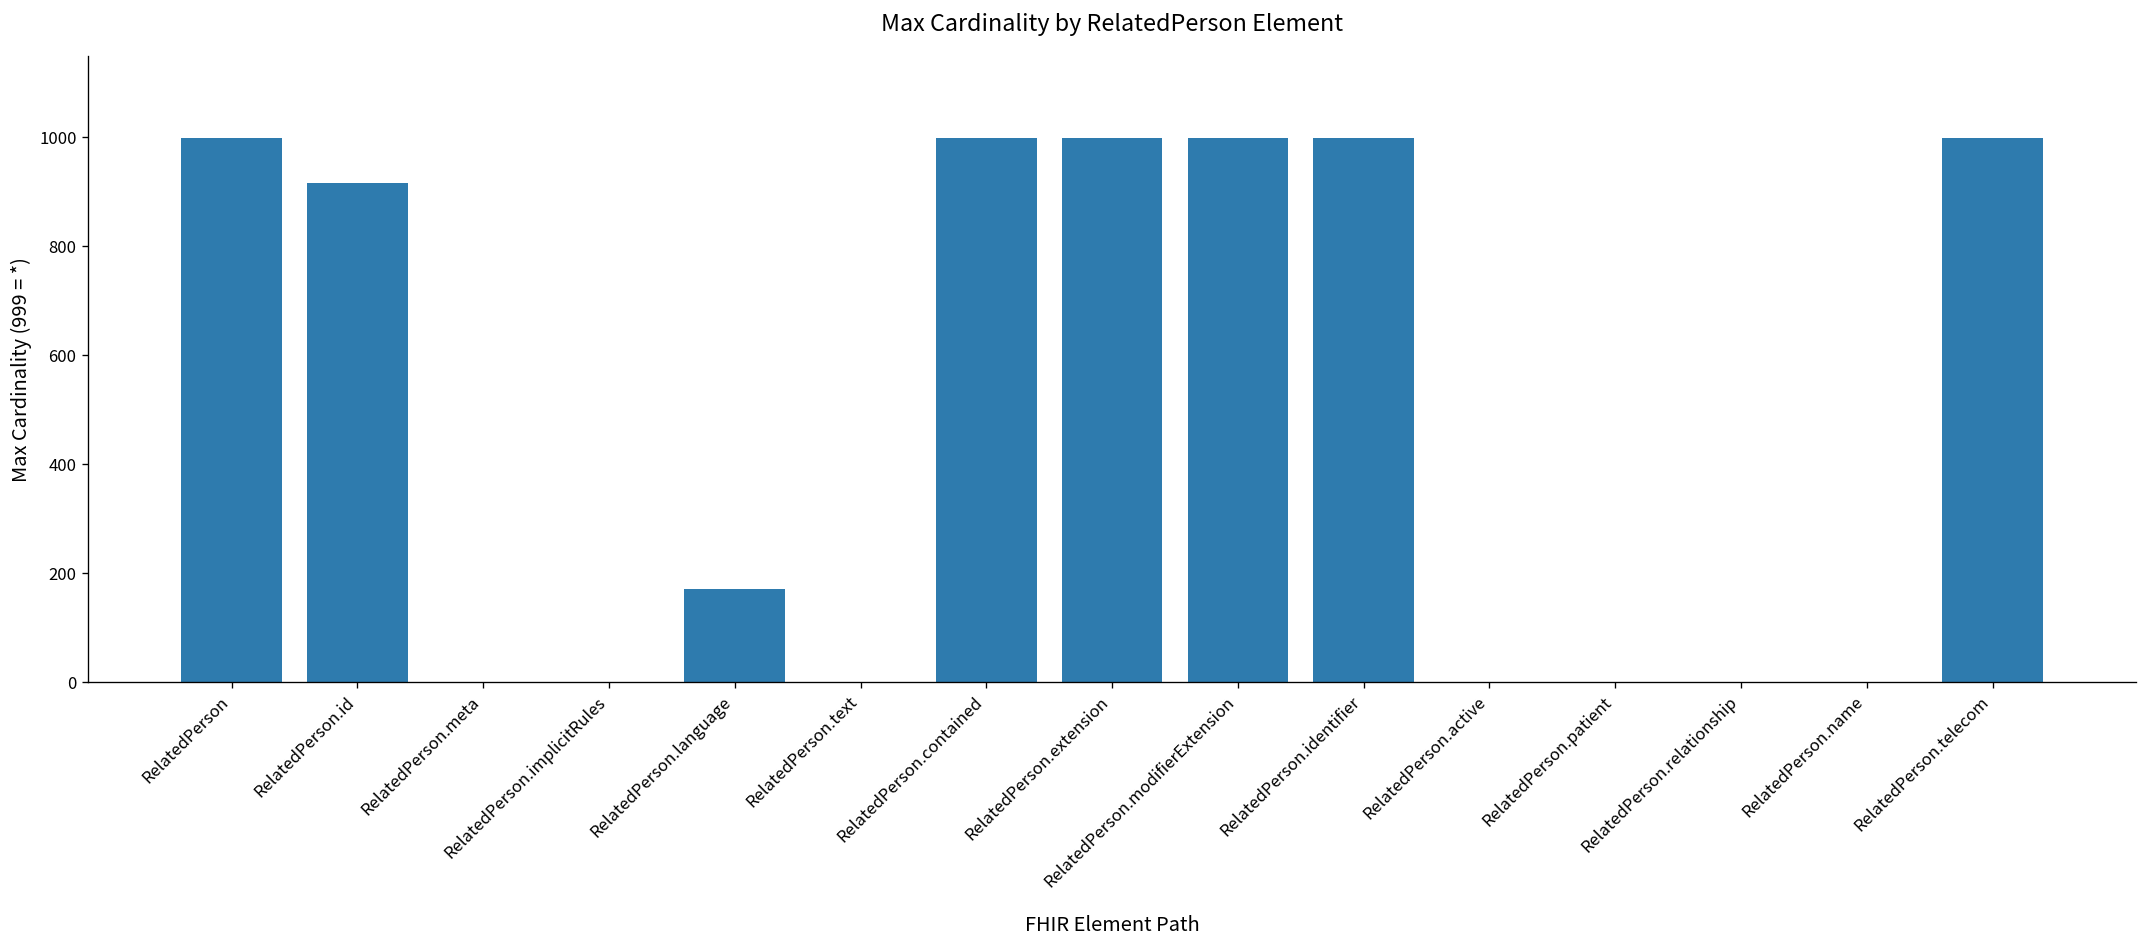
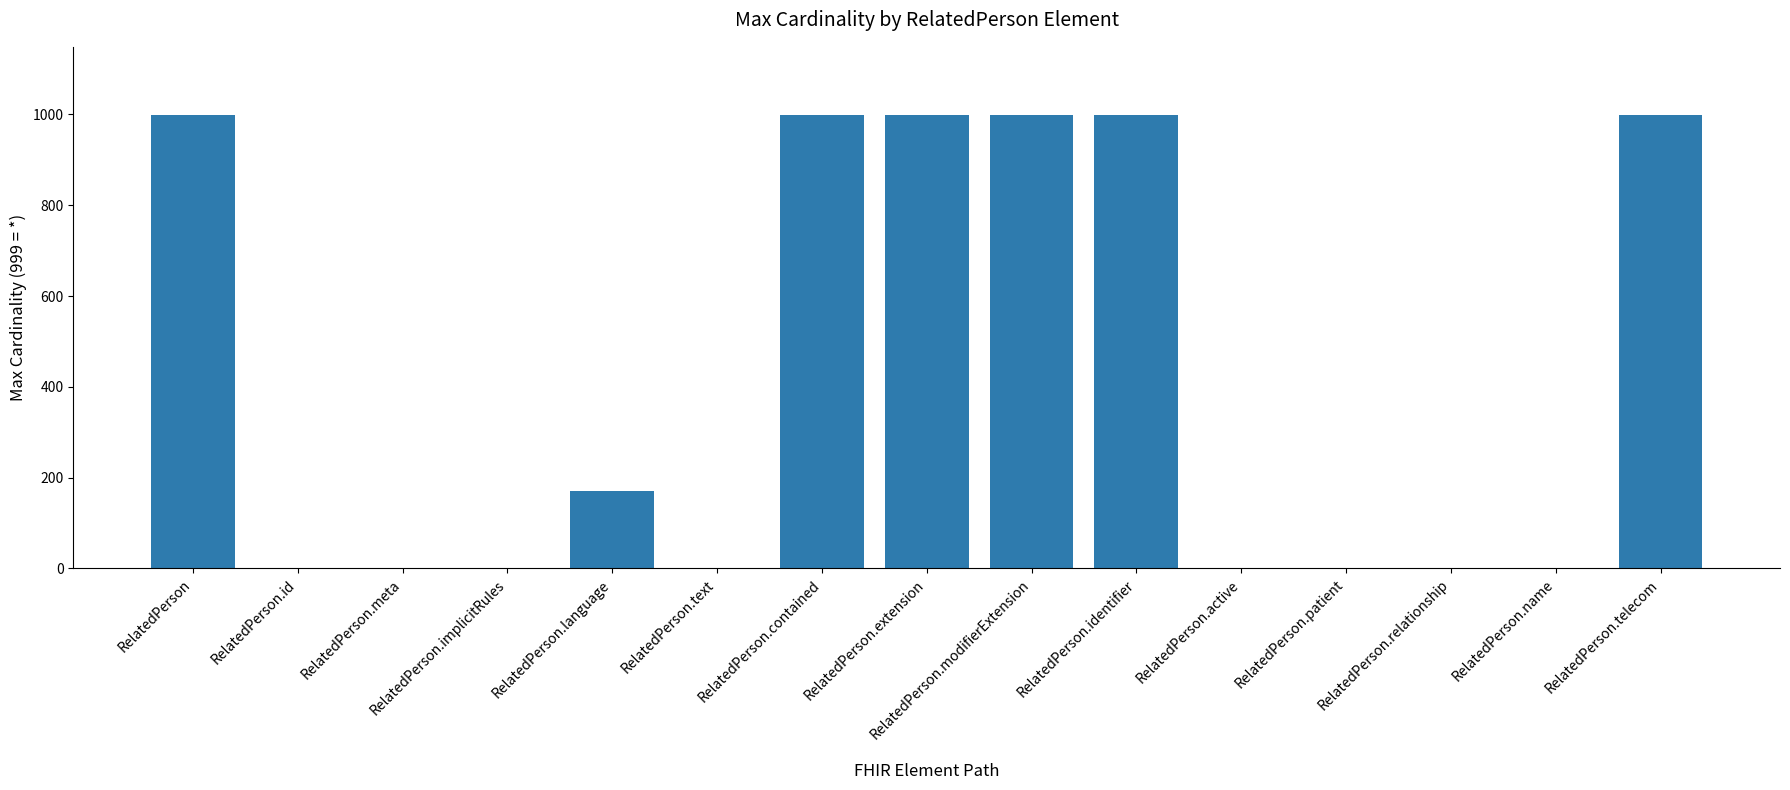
  {
    "RelatedPerson": 1000,
-   "RelatedPerson.id": 920,
+   "RelatedPerson.id": 0,
    "RelatedPerson.language": 170,
    "RelatedPerson.contained": 1000,
    "RelatedPerson.extension": 1000,
    "RelatedPerson.modifierExtension": 1000,
    "RelatedPerson.identifier": 1000,
    "RelatedPerson.telecom": 1000
  }
